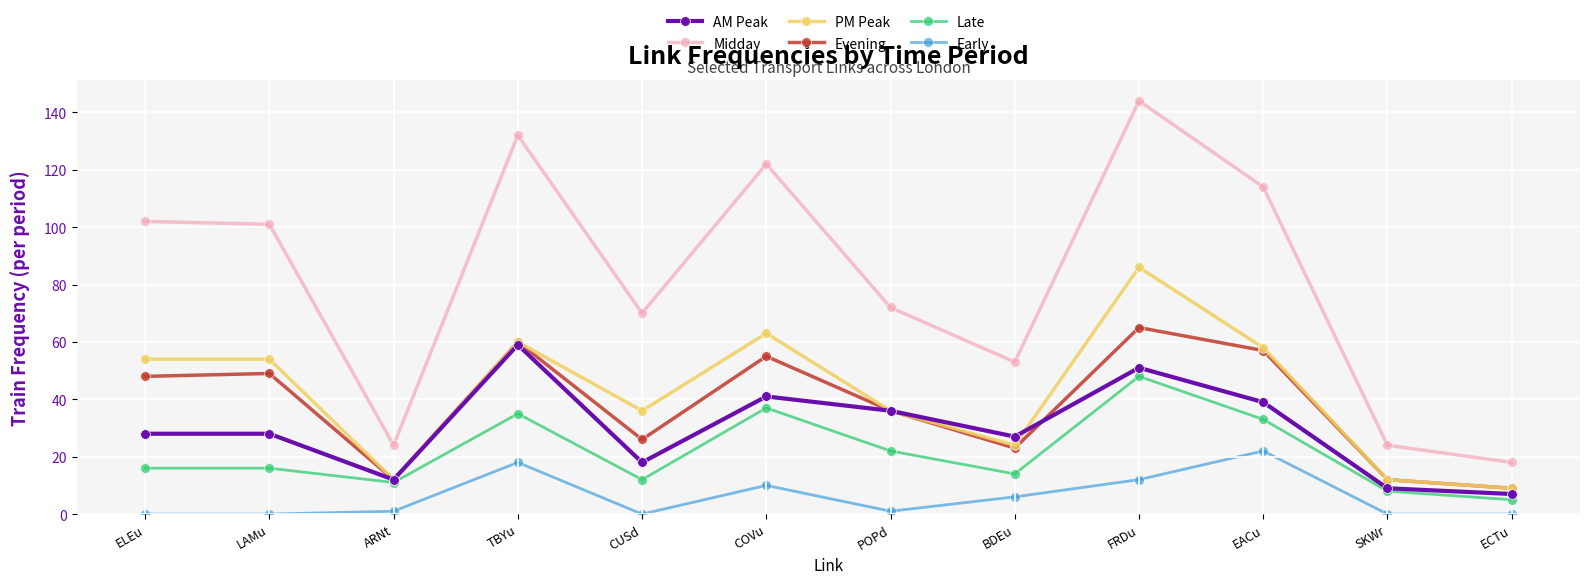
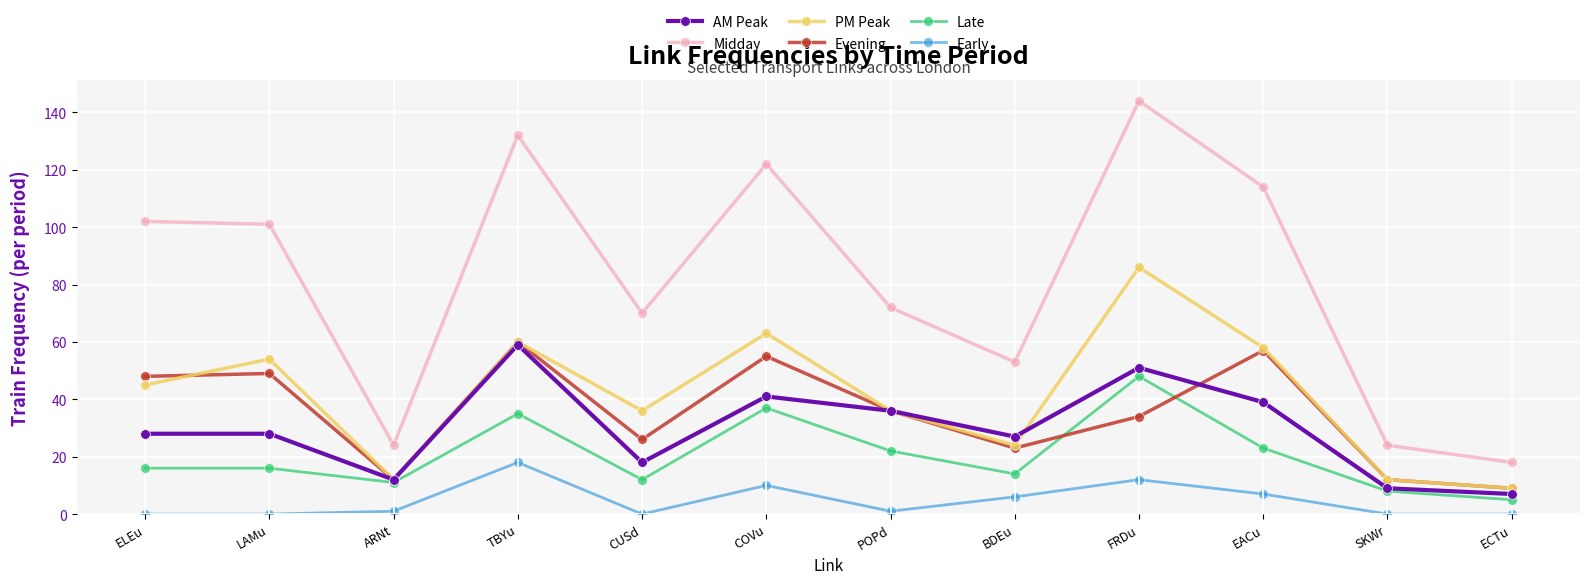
  {
    "AM Peak": {
      "ELEu": 28,
      "LAMu": 28,
      "TBYu": 59,
      "CUSd": 18,
      "COVu": 41,
      "BDEu": 27,
      "FRDu": 51,
      "EACu": 39,
      "SKWr": 9,
      "ECTu": 7
    },
    "Midday": {
      "ELEu": 102,
      "LAMu": 101,
      "ARNt": 24,
      "TBYu": 132,
      "CUSd": 70,
      "COVu": 122,
      "POPd": 72,
      "BDEu": 53,
      "FRDu": 144,
      "EACu": 114,
      "SKWr": 24,
      "ECTu": 18
    },
    "PM Peak": {
-     "ELEu": 54,
+     "ELEu": 45,
      "LAMu": 54,
      "CUSd": 36,
      "COVu": 63,
      "BDEu": 24,
      "FRDu": 86,
      "EACu": 58
    },
    "Evening": {
      "ELEu": 48,
      "LAMu": 49,
      "CUSd": 26,
      "COVu": 55,
      "BDEu": 23,
-     "FRDu": 65,
+     "FRDu": 34,
      "EACu": 57
    },
    "Late": {
      "ELEu": 16,
      "LAMu": 16,
      "ARNt": 11,
      "TBYu": 35,
      "CUSd": 12,
      "COVu": 37,
      "POPd": 22,
      "BDEu": 14,
      "FRDu": 48,
-     "EACu": 33,
+     "EACu": 23,
      "SKWr": 8,
      "ECTu": 5
    },
    "Early": {
      "ELEu": 0,
      "LAMu": 0,
      "ARNt": 1,
      "TBYu": 18,
      "CUSd": 0,
      "COVu": 10,
      "POPd": 1,
      "BDEu": 6,
      "FRDu": 12,
-     "EACu": 22,
+     "EACu": 7,
      "SKWr": 0,
      "ECTu": 0
    }
  }
